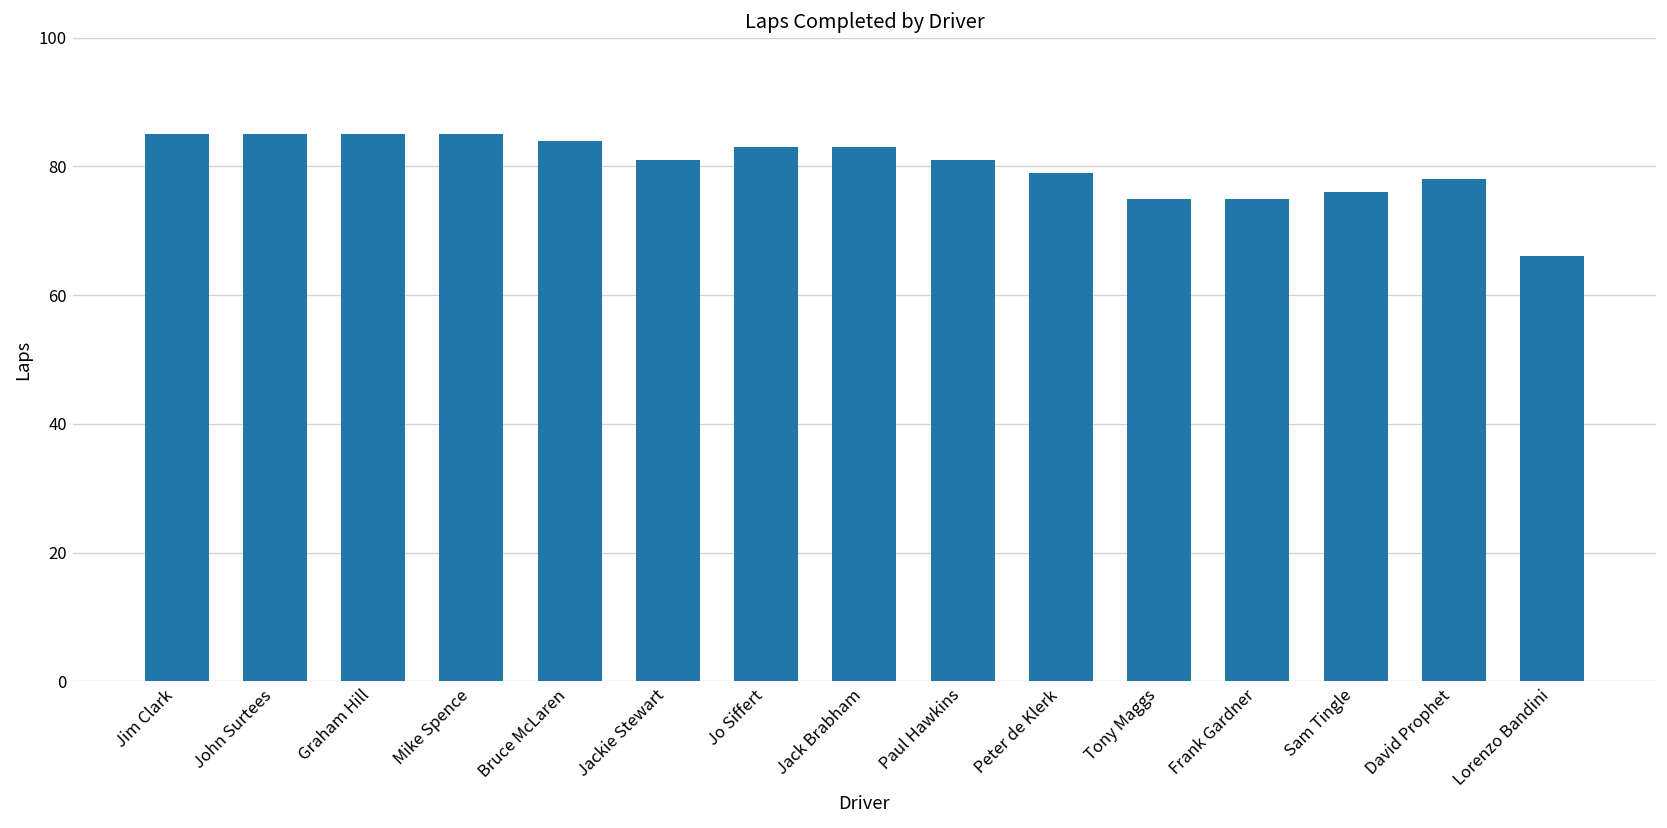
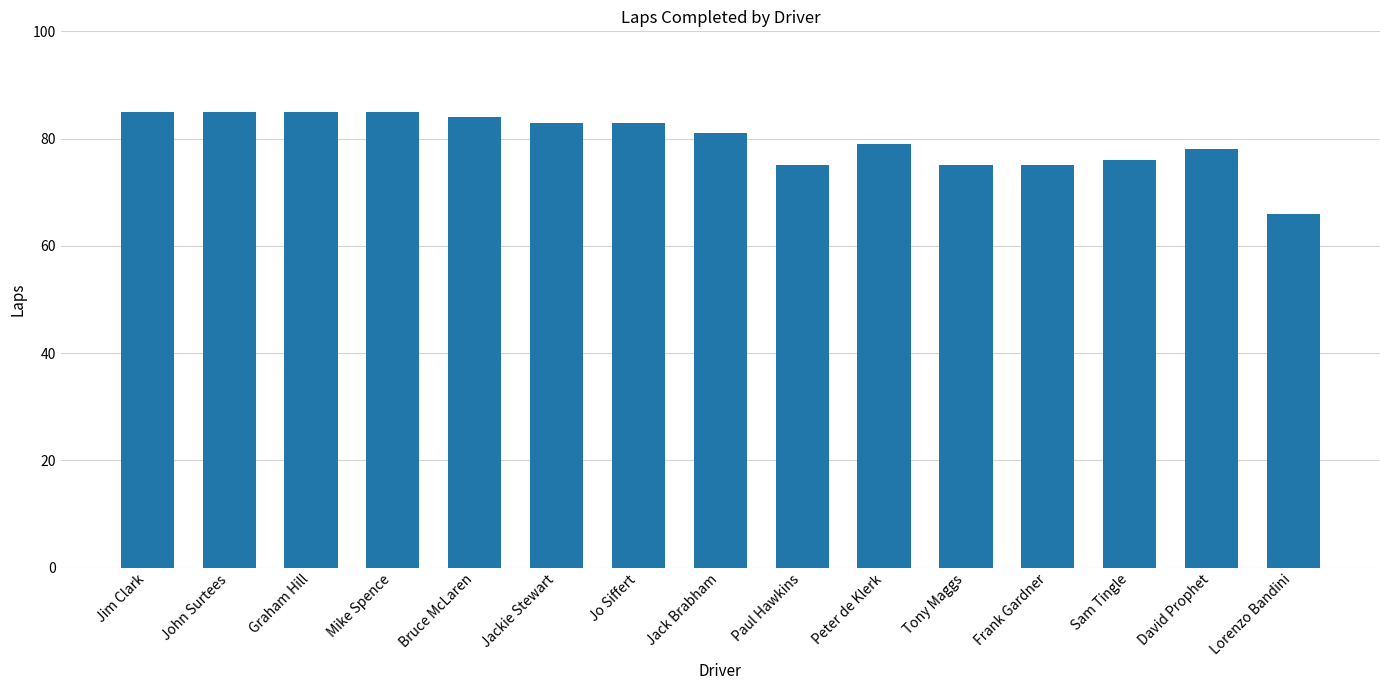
  {
    "Jim Clark": 85,
    "John Surtees": 85,
    "Graham Hill": 85,
    "Mike Spence": 85,
    "Bruce McLaren": 84,
-   "Jackie Stewart": 81,
+   "Jackie Stewart": 83,
    "Jo Siffert": 83,
-   "Jack Brabham": 83,
-   "Paul Hawkins": 81,
+   "Jack Brabham": 81,
+   "Paul Hawkins": 75,
    "Peter de Klerk": 79,
    "Tony Maggs": 75,
    "Frank Gardner": 75,
    "Sam Tingle": 76,
    "David Prophet": 78,
    "Lorenzo Bandini": 66
  }
